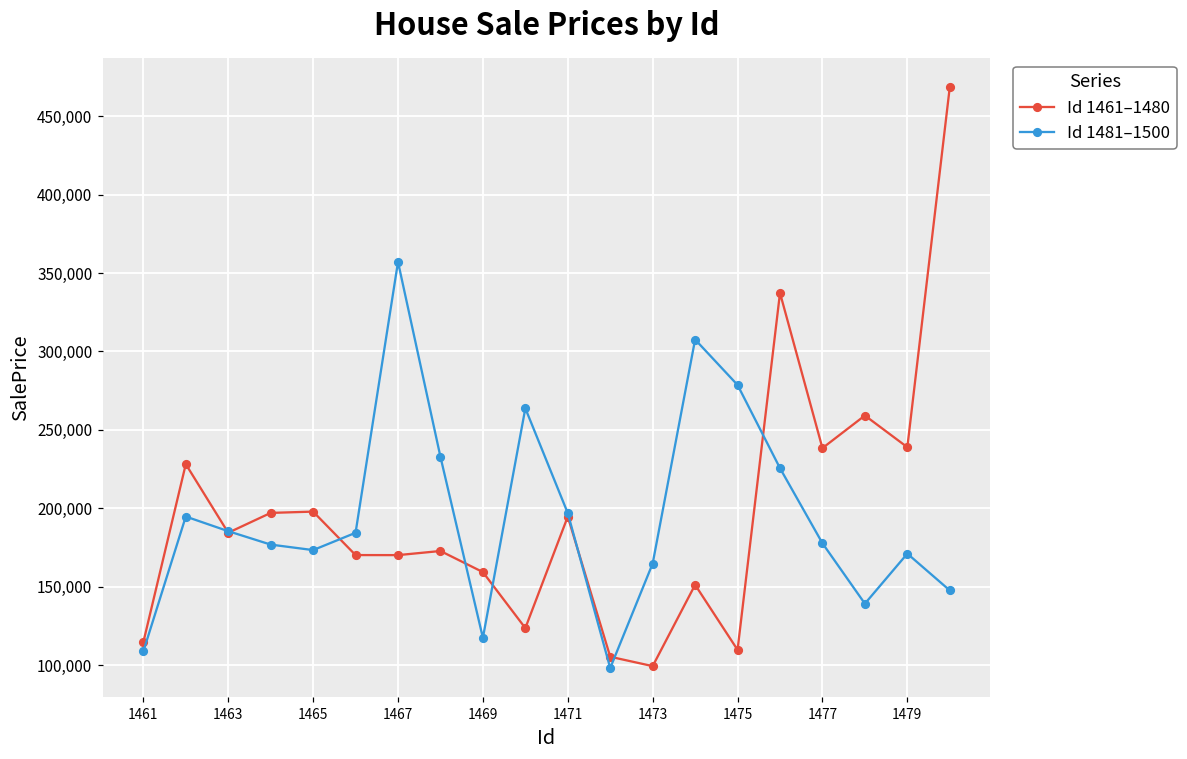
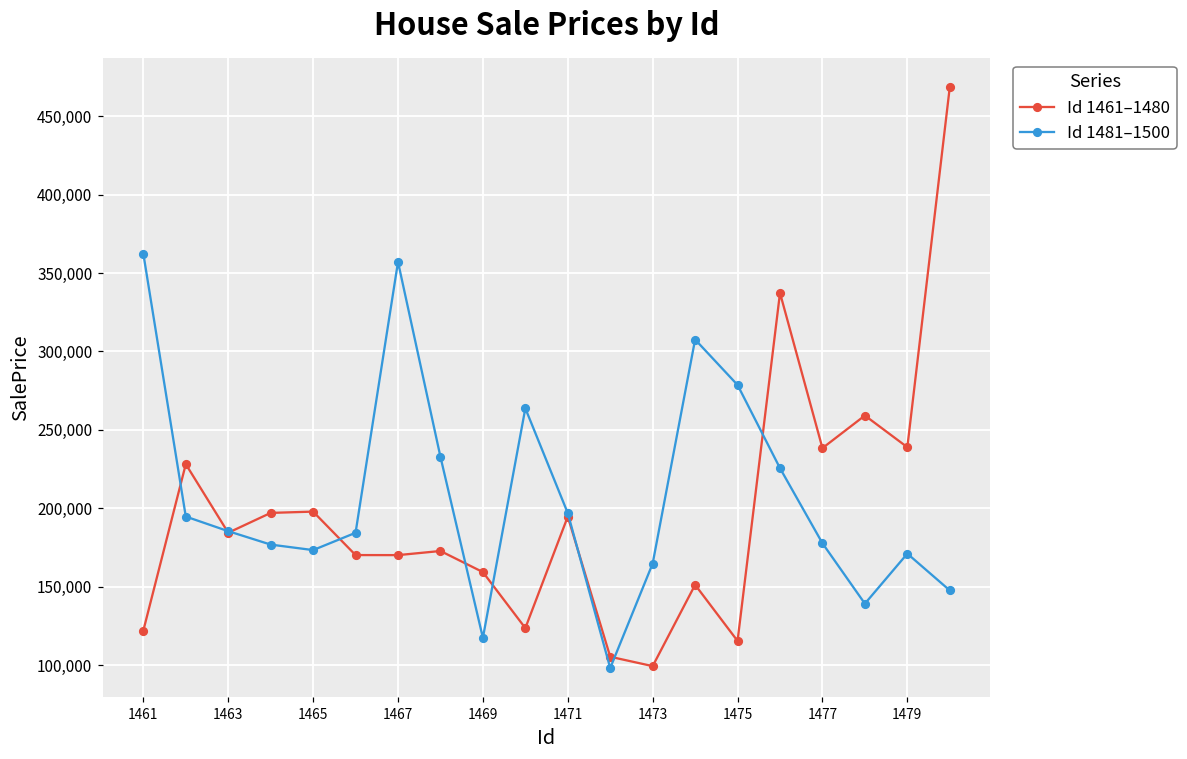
  {
    "Id 1461–1480": {
-     "1461": "115,000",
+     "1461": "122,000",
      "1465": "198,000",
      "1467": "170,000",
      "1469": "159,000",
      "1471": "195,000",
      "1473": "99,000",
-     "1475": "110,000",
+     "1475": "115,000",
      "1477": "238,000",
      "1479": "239,000"
    },
    "Id 1481–1500": {
-     "1461": "109,000",
+     "1461": "362,000",
      "1465": "173,000",
      "1467": "357,000",
      "1469": "117,000",
      "1471": "197,000",
      "1473": "165,000",
      "1475": "279,000",
      "1477": "178,000",
      "1479": "171,000"
    }
  }
